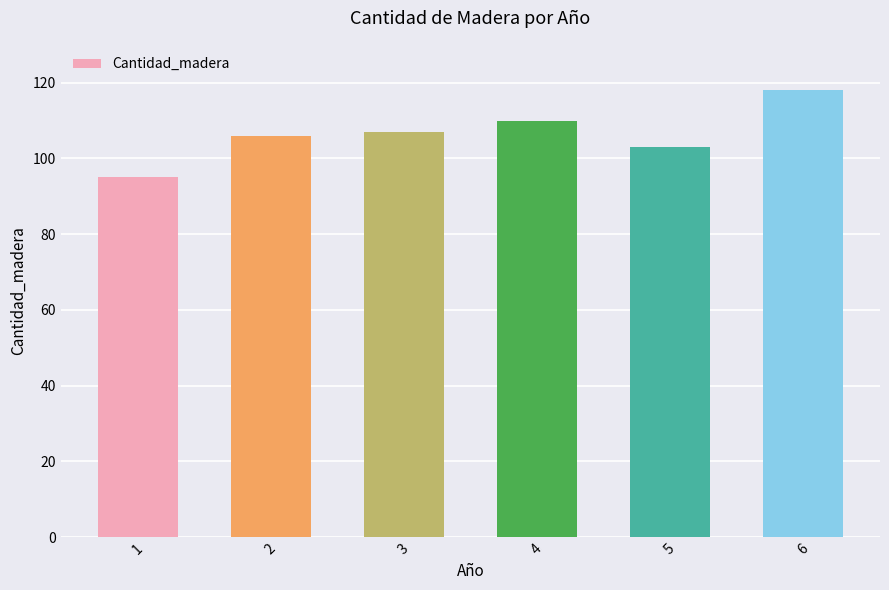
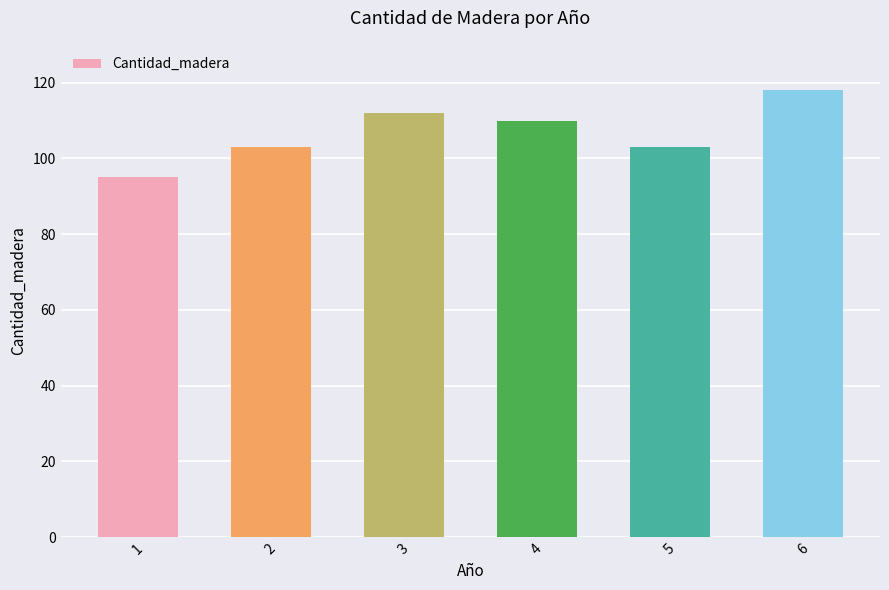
  {
    "1": 95,
-   "2": 106,
-   "3": 107,
+   "2": 103,
+   "3": 112,
    "4": 110,
    "5": 103,
    "6": 118
  }
